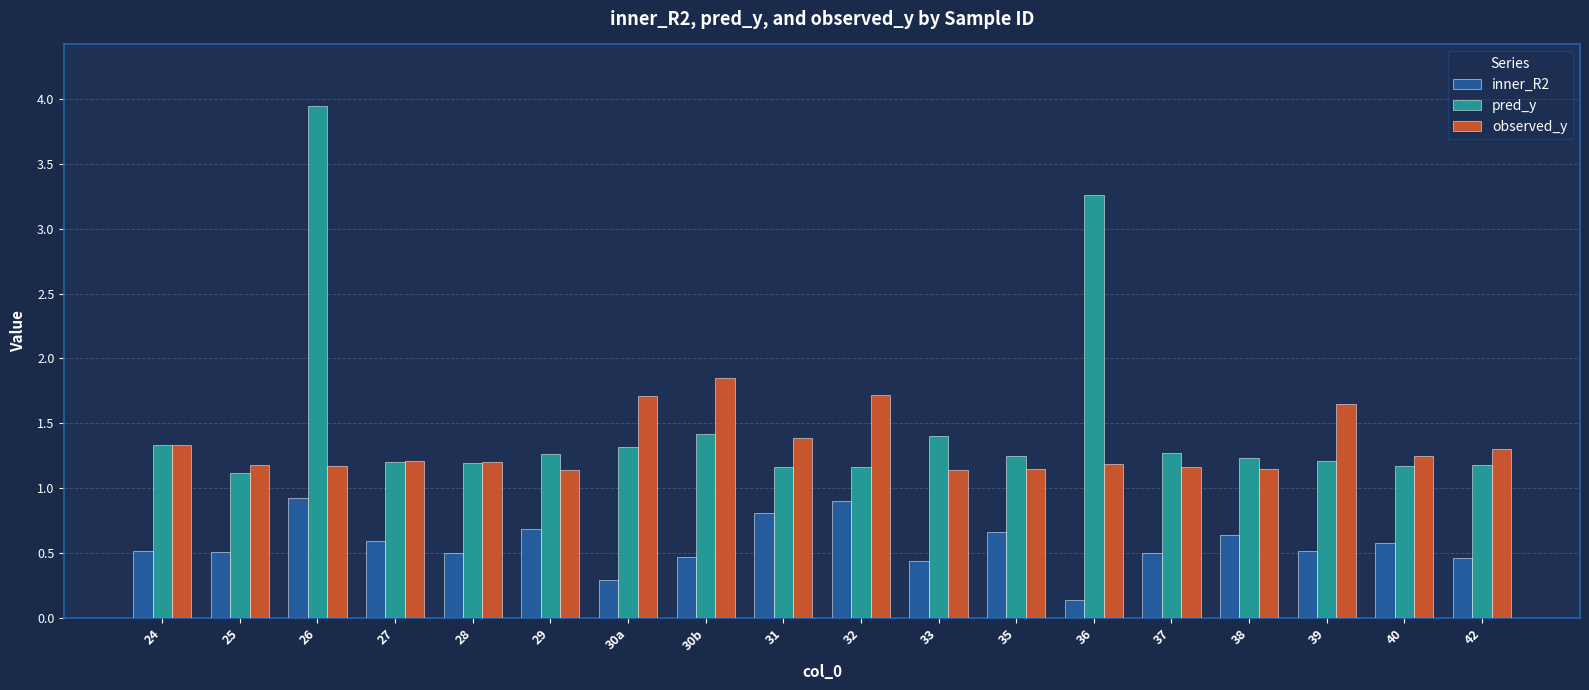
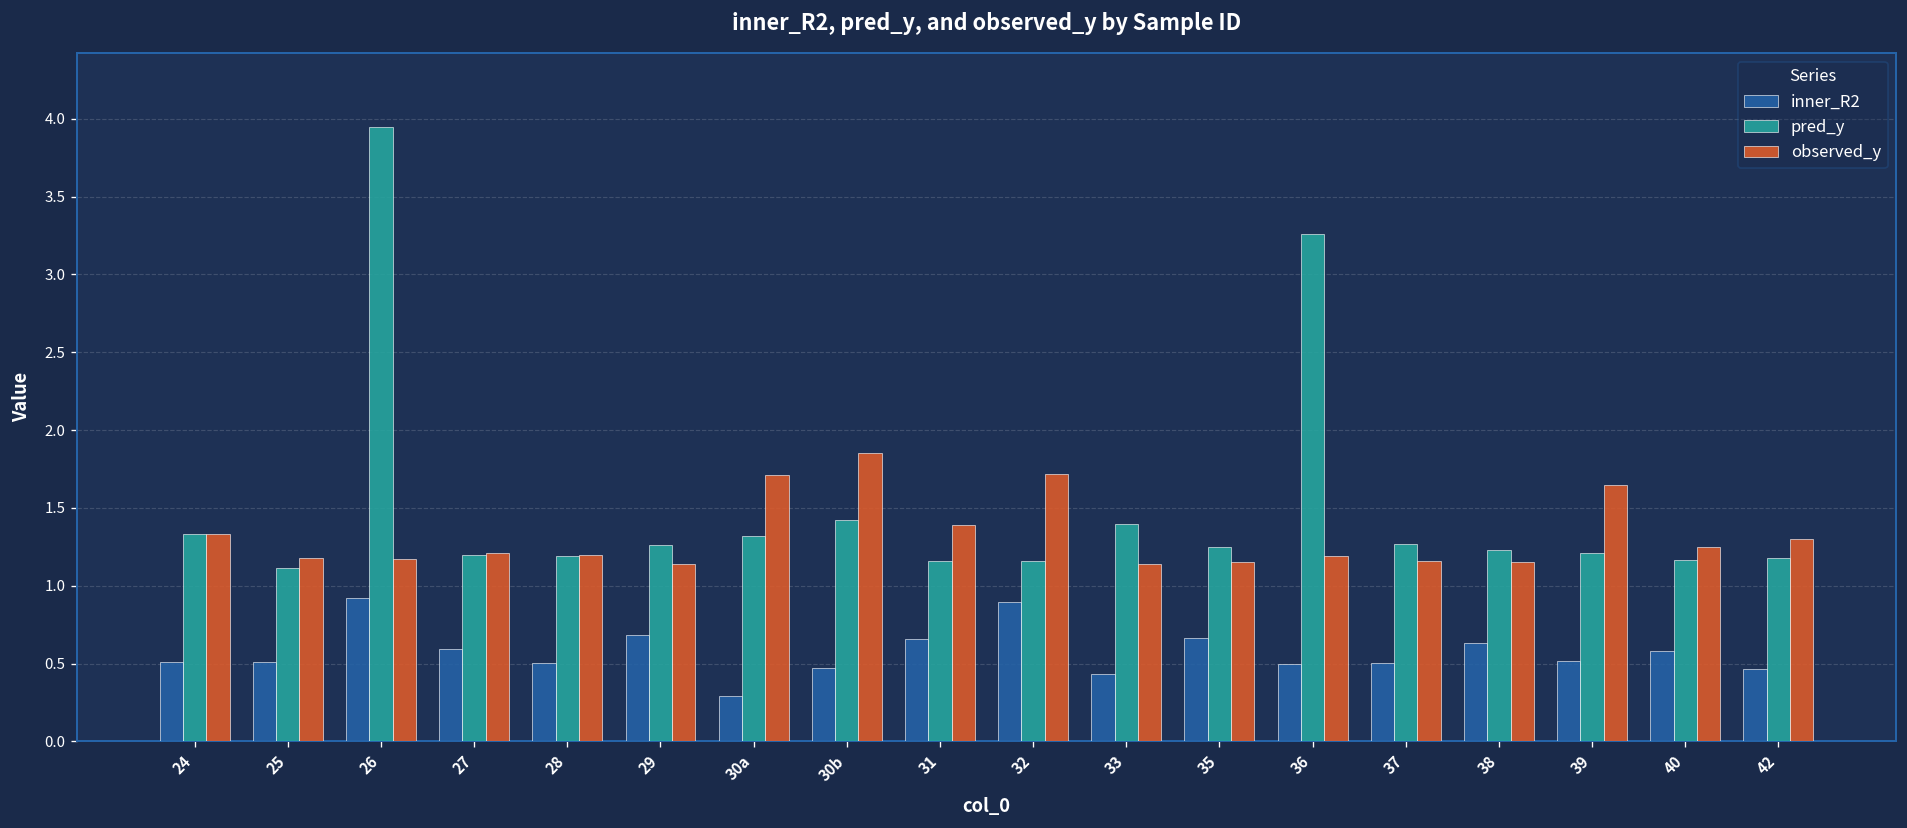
  {
    "inner_R2": {
      "24": 0.51,
      "25": 0.51,
      "26": 0.92,
      "27": 0.59,
      "28": 0.50,
      "29": 0.68,
      "30a": 0.30,
      "30b": 0.47,
-     "31": 0.81,
+     "31": 0.66,
      "32": 0.90,
      "33": 0.44,
      "35": 0.66,
-     "36": 0.14,
+     "36": 0.50,
      "37": 0.50,
      "38": 0.64,
      "39": 0.52,
      "40": 0.58,
      "42": 0.46
    },
    "pred_y": {
      "24": 1.33,
      "25": 1.12,
      "26": 3.95,
      "27": 1.20,
      "28": 1.19,
      "29": 1.26,
      "30a": 1.32,
      "30b": 1.42,
      "31": 1.16,
      "32": 1.16,
      "33": 1.40,
      "35": 1.25,
      "36": 3.26,
      "37": 1.27,
      "38": 1.23,
      "39": 1.21,
      "40": 1.17,
      "42": 1.18
    },
    "observed_y": {
      "24": 1.33,
      "25": 1.18,
      "26": 1.17,
      "27": 1.21,
      "28": 1.20,
      "29": 1.14,
      "30a": 1.71,
      "30b": 1.85,
      "31": 1.39,
      "32": 1.72,
      "33": 1.14,
      "35": 1.15,
      "36": 1.19,
      "37": 1.16,
      "38": 1.15,
      "39": 1.65,
      "40": 1.25,
      "42": 1.30
    }
  }
